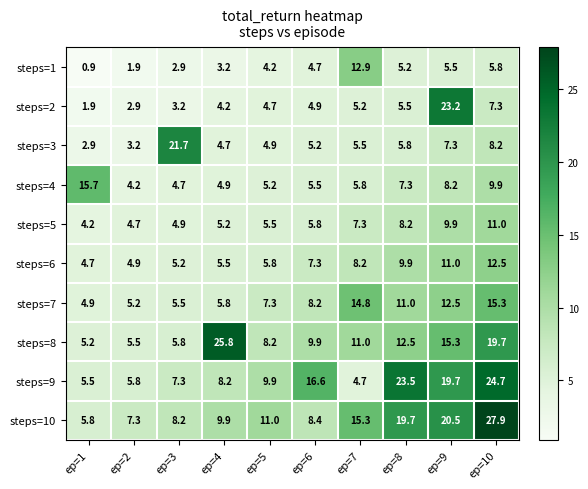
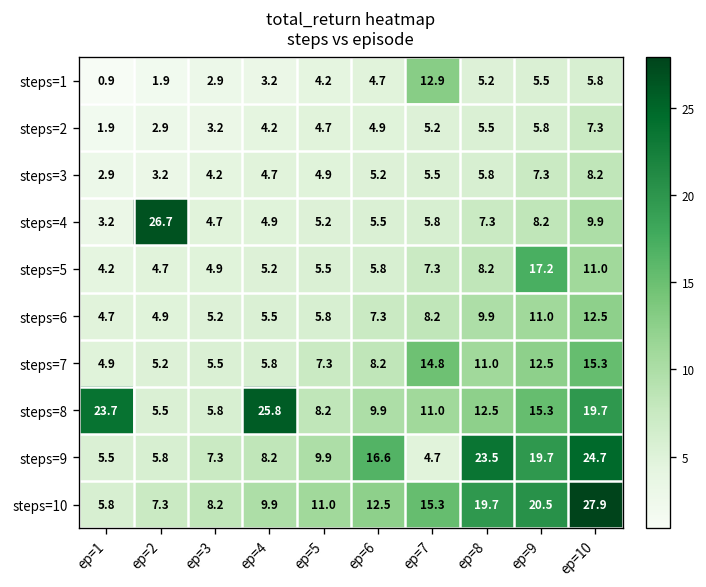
  {
    "steps=1": {
      "ep=1": 0.9,
      "ep=2": 1.9,
      "ep=3": 2.9,
      "ep=4": 3.2,
      "ep=5": 4.2,
      "ep=6": 4.7,
      "ep=7": 12.9,
      "ep=8": 5.2,
      "ep=9": 5.5,
      "ep=10": 5.8
    },
    "steps=2": {
      "ep=1": 1.9,
      "ep=2": 2.9,
      "ep=3": 3.2,
      "ep=4": 4.2,
      "ep=5": 4.7,
      "ep=6": 4.9,
      "ep=7": 5.2,
      "ep=8": 5.5,
-     "ep=9": 23.2,
+     "ep=9": 5.8,
      "ep=10": 7.3
    },
    "steps=3": {
      "ep=1": 2.9,
      "ep=2": 3.2,
-     "ep=3": 21.7,
+     "ep=3": 4.2,
      "ep=4": 4.7,
      "ep=5": 4.9,
      "ep=6": 5.2,
      "ep=7": 5.5,
      "ep=8": 5.8,
      "ep=9": 7.3,
      "ep=10": 8.2
    },
    "steps=4": {
-     "ep=1": 15.7,
-     "ep=2": 4.2,
+     "ep=1": 3.2,
+     "ep=2": 26.7,
      "ep=3": 4.7,
      "ep=4": 4.9,
      "ep=5": 5.2,
      "ep=6": 5.5,
      "ep=7": 5.8,
      "ep=8": 7.3,
      "ep=9": 8.2,
      "ep=10": 9.9
    },
    "steps=5": {
      "ep=1": 4.2,
      "ep=2": 4.7,
      "ep=3": 4.9,
      "ep=4": 5.2,
      "ep=5": 5.5,
      "ep=6": 5.8,
      "ep=7": 7.3,
      "ep=8": 8.2,
-     "ep=9": 9.9,
+     "ep=9": 17.2,
      "ep=10": 11.0
    },
    "steps=6": {
      "ep=1": 4.7,
      "ep=2": 4.9,
      "ep=3": 5.2,
      "ep=4": 5.5,
      "ep=5": 5.8,
      "ep=6": 7.3,
      "ep=7": 8.2,
      "ep=8": 9.9,
      "ep=9": 11.0,
      "ep=10": 12.5
    },
    "steps=7": {
      "ep=1": 4.9,
      "ep=2": 5.2,
      "ep=3": 5.5,
      "ep=4": 5.8,
      "ep=5": 7.3,
      "ep=6": 8.2,
      "ep=7": 14.8,
      "ep=8": 11.0,
      "ep=9": 12.5,
      "ep=10": 15.3
    },
    "steps=8": {
-     "ep=1": 5.2,
+     "ep=1": 23.7,
      "ep=2": 5.5,
      "ep=3": 5.8,
      "ep=4": 25.8,
      "ep=5": 8.2,
      "ep=6": 9.9,
      "ep=7": 11.0,
      "ep=8": 12.5,
      "ep=9": 15.3,
      "ep=10": 19.7
    },
    "steps=9": {
      "ep=1": 5.5,
      "ep=2": 5.8,
      "ep=3": 7.3,
      "ep=4": 8.2,
      "ep=5": 9.9,
      "ep=6": 16.6,
      "ep=7": 4.7,
      "ep=8": 23.5,
      "ep=9": 19.7,
      "ep=10": 24.7
    },
    "steps=10": {
      "ep=1": 5.8,
      "ep=2": 7.3,
      "ep=3": 8.2,
      "ep=4": 9.9,
      "ep=5": 11.0,
-     "ep=6": 8.4,
+     "ep=6": 12.5,
      "ep=7": 15.3,
      "ep=8": 19.7,
      "ep=9": 20.5,
      "ep=10": 27.9
    }
  }
